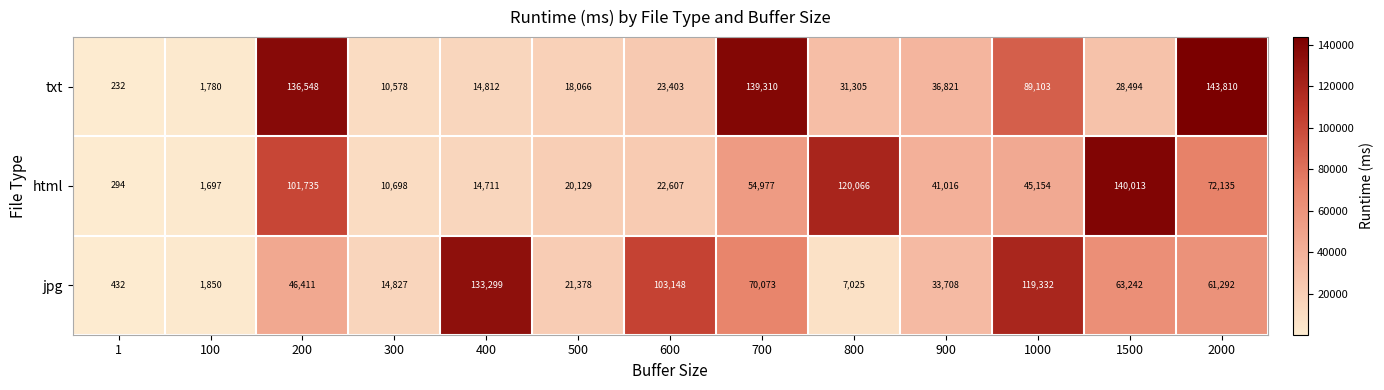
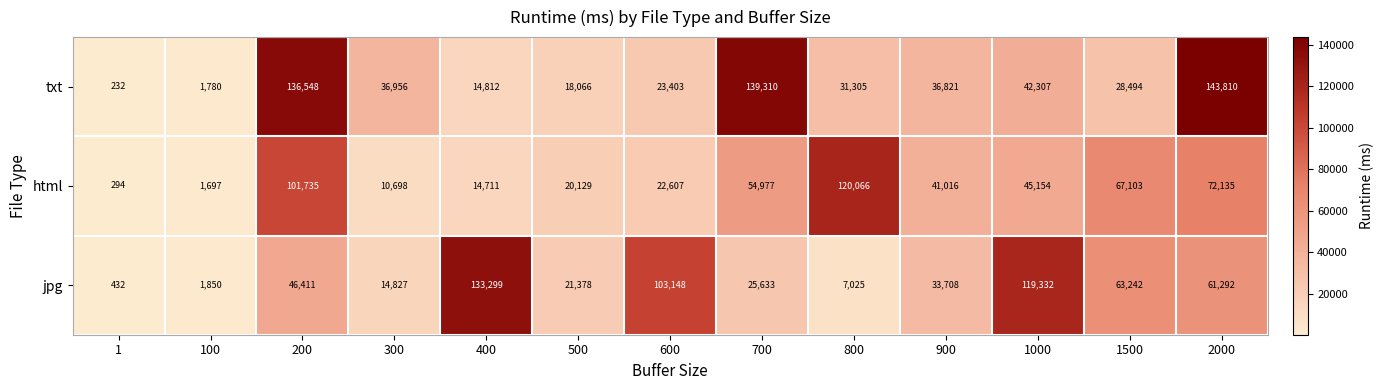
  {
    "txt": {
      "1": "232",
      "100": "1,780",
      "200": "136,548",
-     "300": "10,578",
+     "300": "36,956",
      "400": "14,812",
      "500": "18,066",
      "600": "23,403",
      "700": "139,310",
      "800": "31,305",
      "900": "36,821",
-     "1000": "89,103",
+     "1000": "42,307",
      "1500": "28,494",
      "2000": "143,810"
    },
    "html": {
      "1": "294",
      "100": "1,697",
      "200": "101,735",
      "300": "10,698",
      "400": "14,711",
      "500": "20,129",
      "600": "22,607",
      "700": "54,977",
      "800": "120,066",
      "900": "41,016",
      "1000": "45,154",
-     "1500": "140,013",
+     "1500": "67,103",
      "2000": "72,135"
    },
    "jpg": {
      "1": "432",
      "100": "1,850",
      "200": "46,411",
      "300": "14,827",
      "400": "133,299",
      "500": "21,378",
      "600": "103,148",
-     "700": "70,073",
+     "700": "25,633",
      "800": "7,025",
      "900": "33,708",
      "1000": "119,332",
      "1500": "63,242",
      "2000": "61,292"
    }
  }
